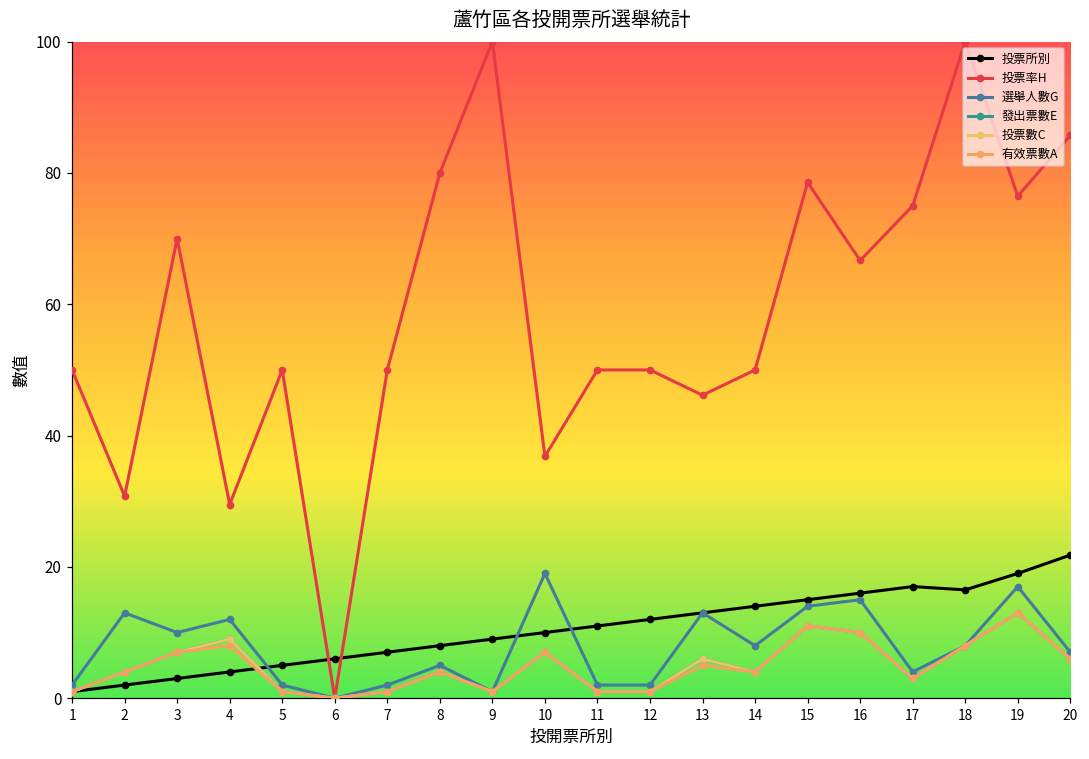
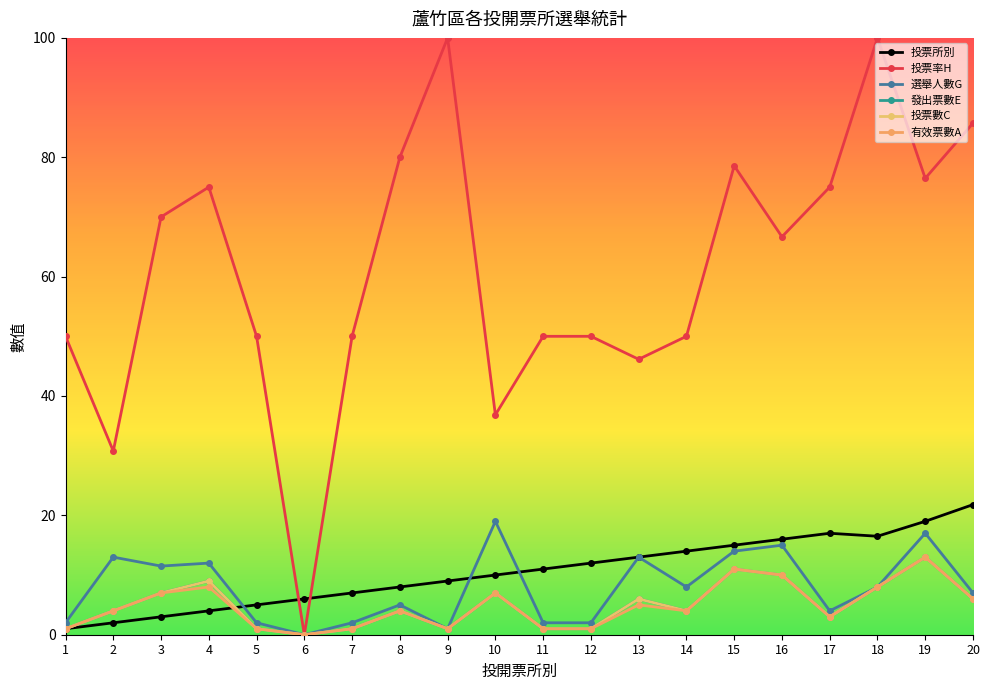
  {
    "投票所別": {
      "2": 2,
      "3": 3,
      "4": 4,
      "5": 5,
      "6": 6,
      "7": 7,
      "8": 8,
      "9": 9,
      "10": 10,
      "11": 11,
      "12": 12,
      "14": 14,
      "15": 15,
      "16": 16,
      "17": 17,
      "18": 17,
      "19": 19,
      "20": 22
    },
    "投票率H": {
      "1": 50,
      "2": 31,
      "3": 70,
-     "4": 30,
+     "4": 75,
      "5": 50,
      "7": 50,
      "8": 80,
      "9": 100,
      "10": 37,
      "11": 50,
      "12": 50,
      "13": 46,
      "14": 50,
      "15": 79,
      "16": 67,
      "17": 75,
      "18": 100,
      "19": 76,
      "20": 86
    },
    "選舉人數G": {
      "1": 2,
      "2": 13,
-     "3": 10,
+     "3": 12,
      "4": 12,
      "5": 2,
      "7": 2,
      "8": 5,
      "10": 19,
      "11": 2,
      "12": 2,
      "14": 8,
      "15": 14,
      "16": 15,
      "17": 4,
      "19": 17,
      "20": 7
    }
  }
